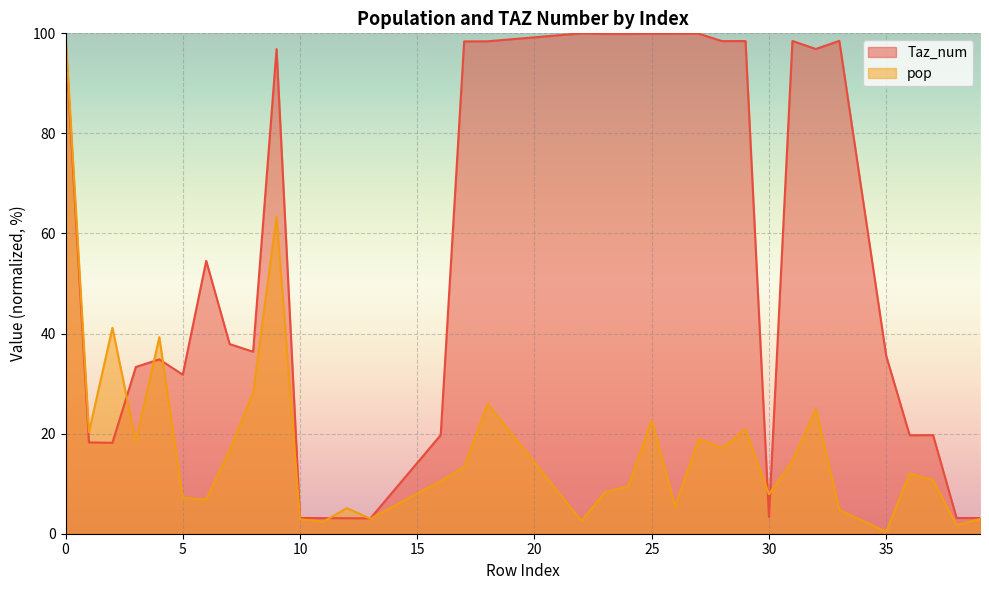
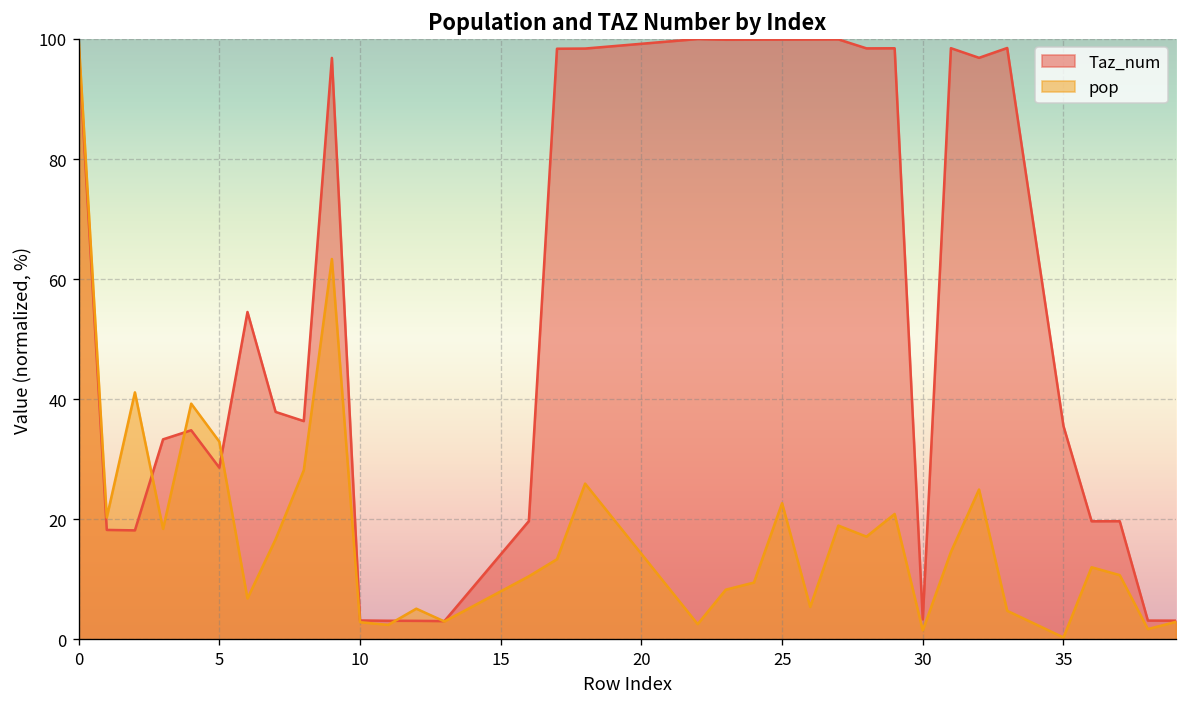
  {
    "Taz_num": {
      "0": 99,
-     "5": 32,
+     "5": 29,
      "25": 100,
      "30": 3,
      "35": 36
    },
    "pop": {
      "0": 100,
-     "5": 7,
+     "5": 33,
      "25": 23,
-     "30": 8,
+     "30": 2,
      "35": 0
    }
  }
